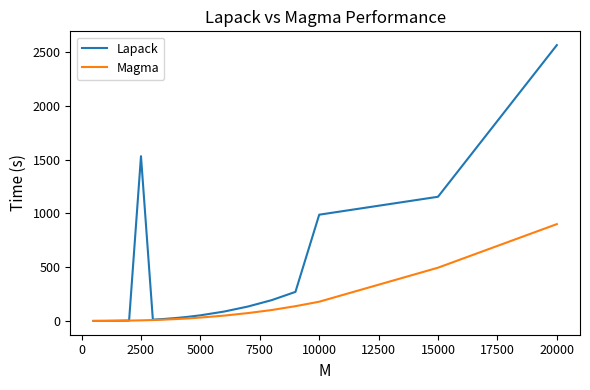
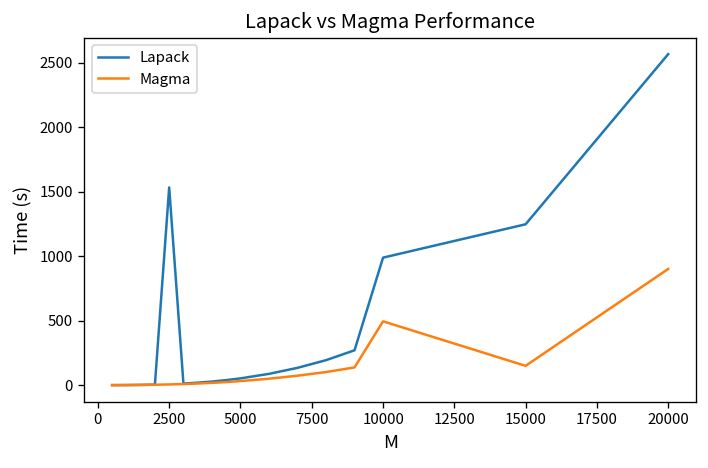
  {
    "Lapack": {
      "2500": 1530,
      "10000": 990,
-     "15000": 1150,
+     "15000": 1250,
      "20000": 2570
    },
    "Magma": {
      "2500": 10,
-     "10000": 180,
-     "15000": 500,
+     "10000": 490,
+     "15000": 150,
      "20000": 900
    }
  }
